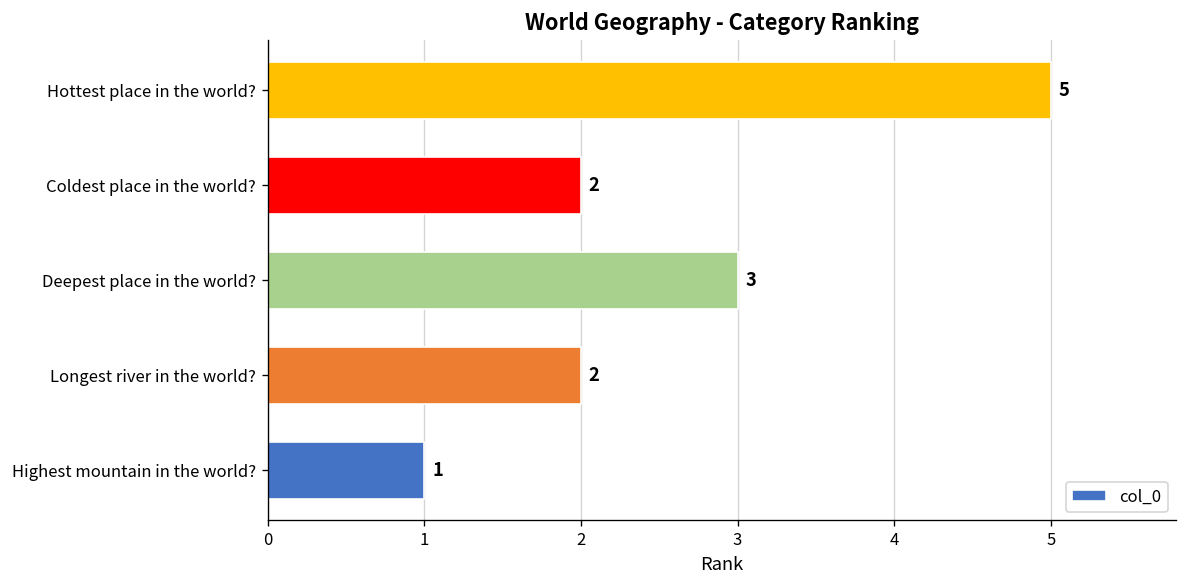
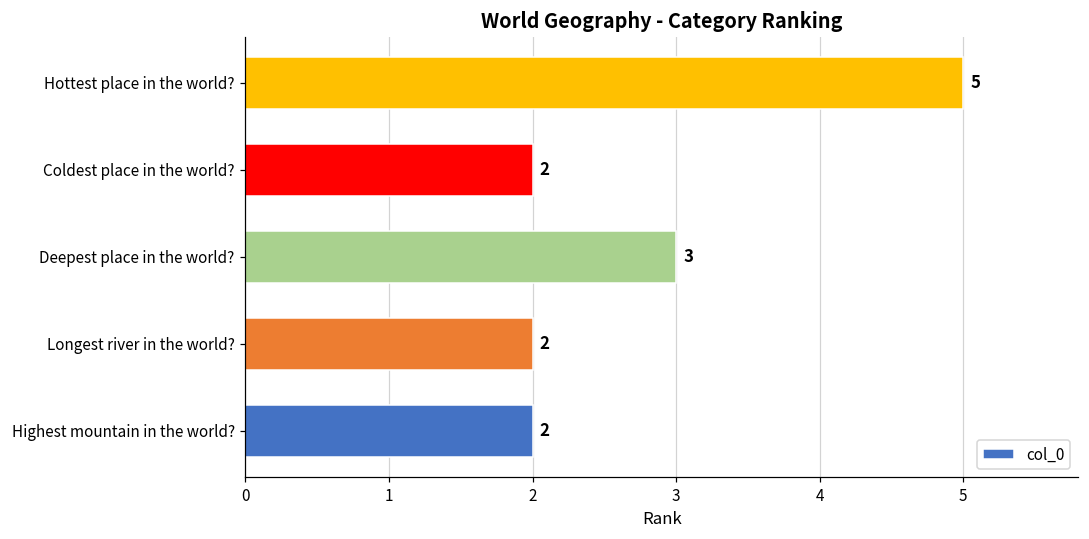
  {
    "Hottest place in the world?": 5,
    "Coldest place in the world?": 2,
    "Deepest place in the world?": 3,
    "Longest river in the world?": 2,
-   "Highest mountain in the world?": 1
+   "Highest mountain in the world?": 2
  }
